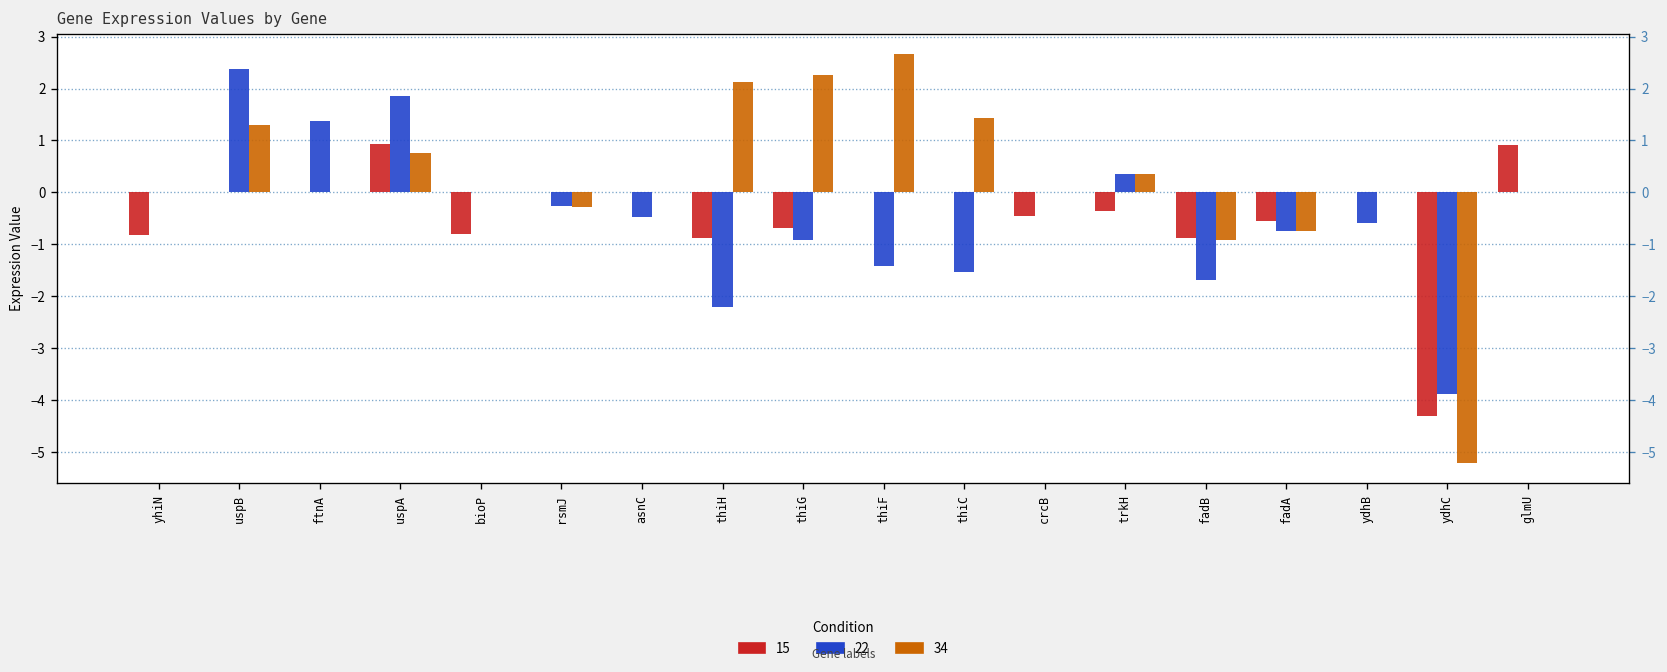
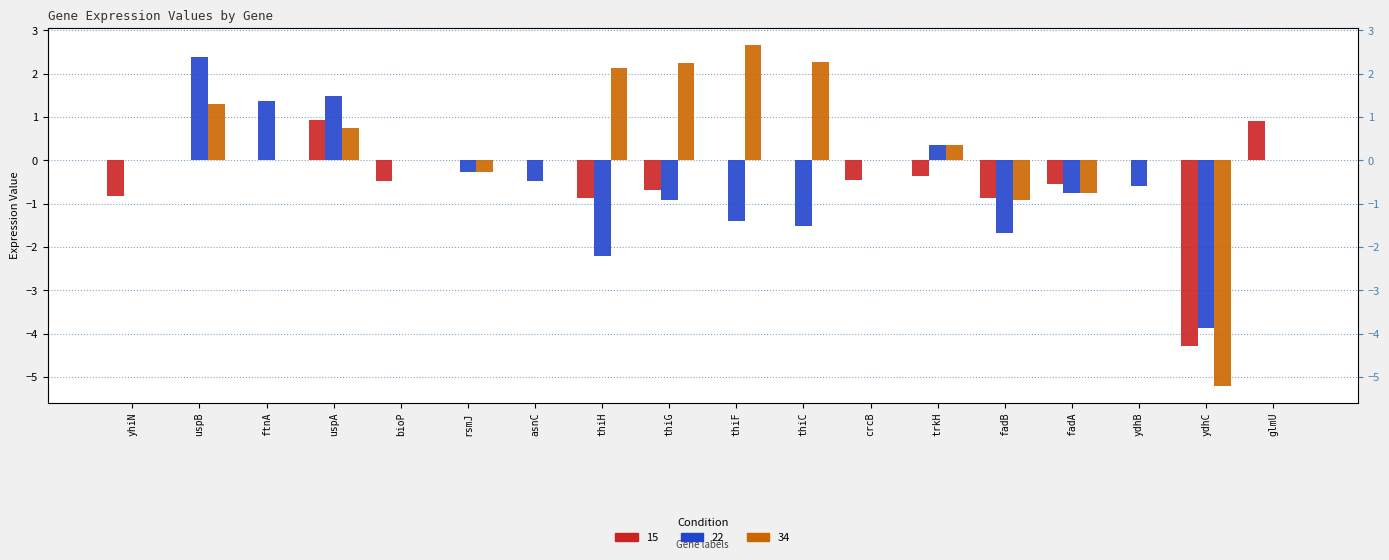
  {
    "15": {
      "yhiN": -0.8,
      "uspB": 0.0,
      "ftnA": 0.0,
      "uspA": 0.9,
-     "bioP": -0.8,
+     "bioP": -0.5,
      "rsmJ": 0.0,
      "asnC": 0.0,
      "thiH": -0.9,
      "thiG": -0.7,
      "thiF": 0.0,
      "thiC": 0.0,
      "crcB": -0.5,
      "trkH": -0.4,
      "fadB": -0.9,
      "fadA": -0.6,
      "ydhB": 0.0,
      "ydhC": -4.3,
      "glmU": 0.9
    },
    "22": {
      "yhiN": 0.0,
      "uspB": 2.4,
      "ftnA": 1.4,
-     "uspA": 1.9,
+     "uspA": 1.5,
      "bioP": 0.0,
      "rsmJ": -0.3,
      "asnC": -0.5,
      "thiH": -2.2,
      "thiG": -0.9,
      "thiF": -1.4,
      "thiC": -1.5,
      "crcB": 0.0,
      "trkH": 0.4,
      "fadB": -1.7,
      "fadA": -0.7,
      "ydhB": -0.6,
      "ydhC": -3.9,
      "glmU": 0.0
    },
    "34": {
      "yhiN": 0.0,
      "uspB": 1.3,
      "ftnA": 0.0,
      "uspA": 0.8,
      "bioP": 0.0,
      "rsmJ": -0.3,
      "asnC": 0.0,
      "thiH": 2.1,
      "thiG": 2.3,
      "thiF": 2.7,
-     "thiC": 1.4,
+     "thiC": 2.3,
      "crcB": 0.0,
      "trkH": 0.4,
      "fadB": -0.9,
      "fadA": -0.7,
      "ydhB": 0.0,
      "ydhC": -5.2,
      "glmU": 0.0
    }
  }
